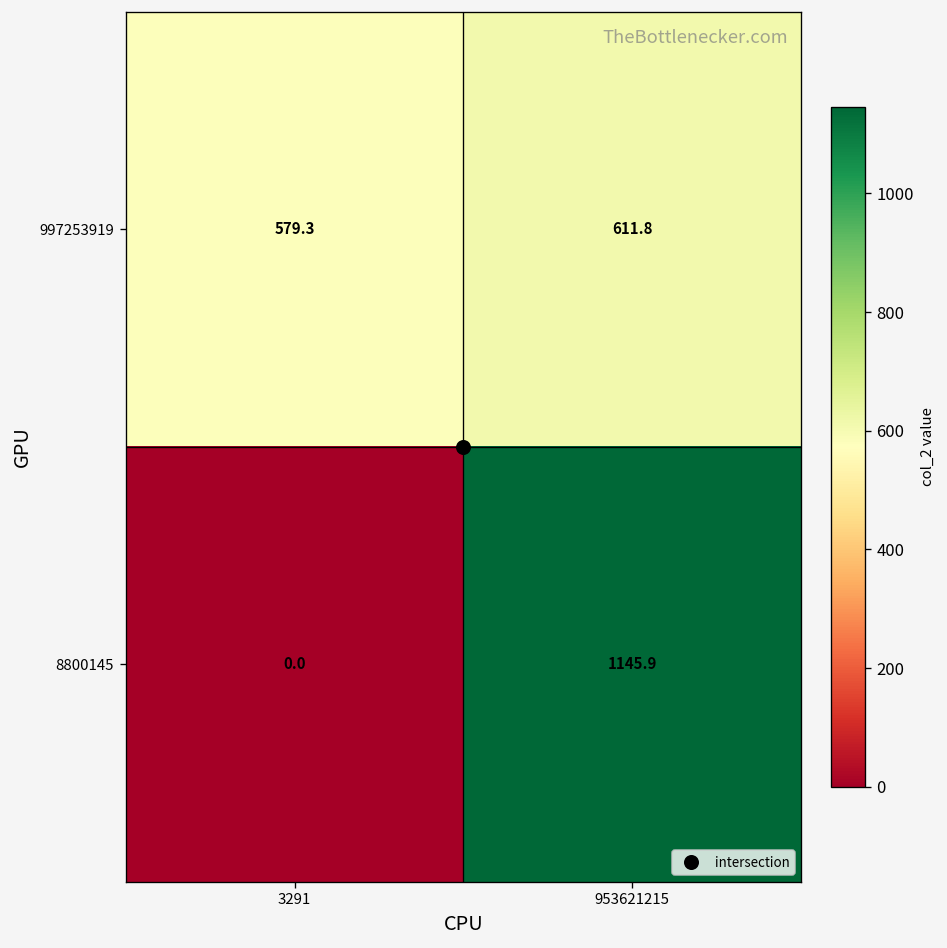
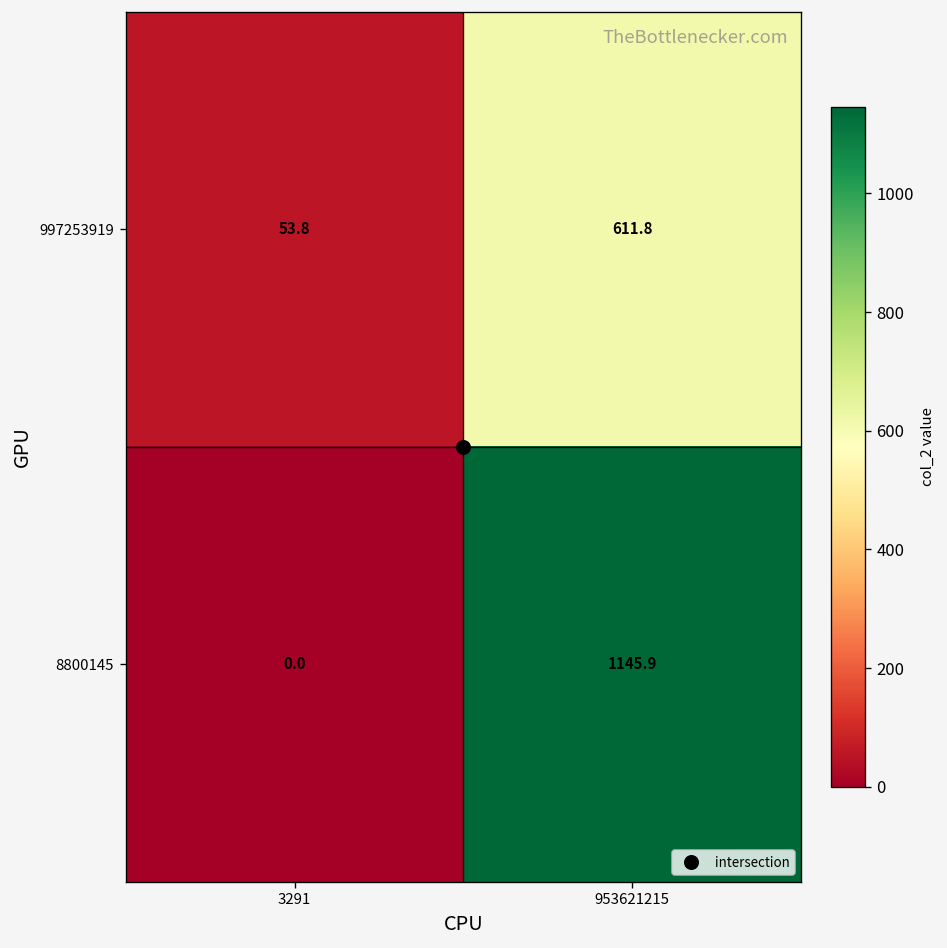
  {
    "997253919": {
-     "3291": 579.3
+     "3291": 53.8
    },
    "8800145": {
      "3291": 0.0,
      "953621215": 1145.9
    }
  }
